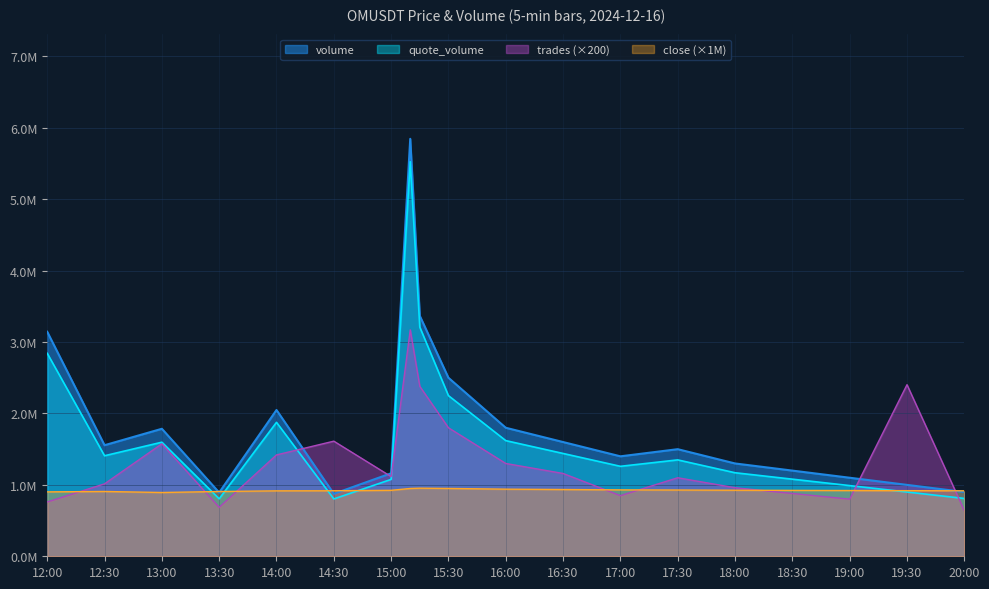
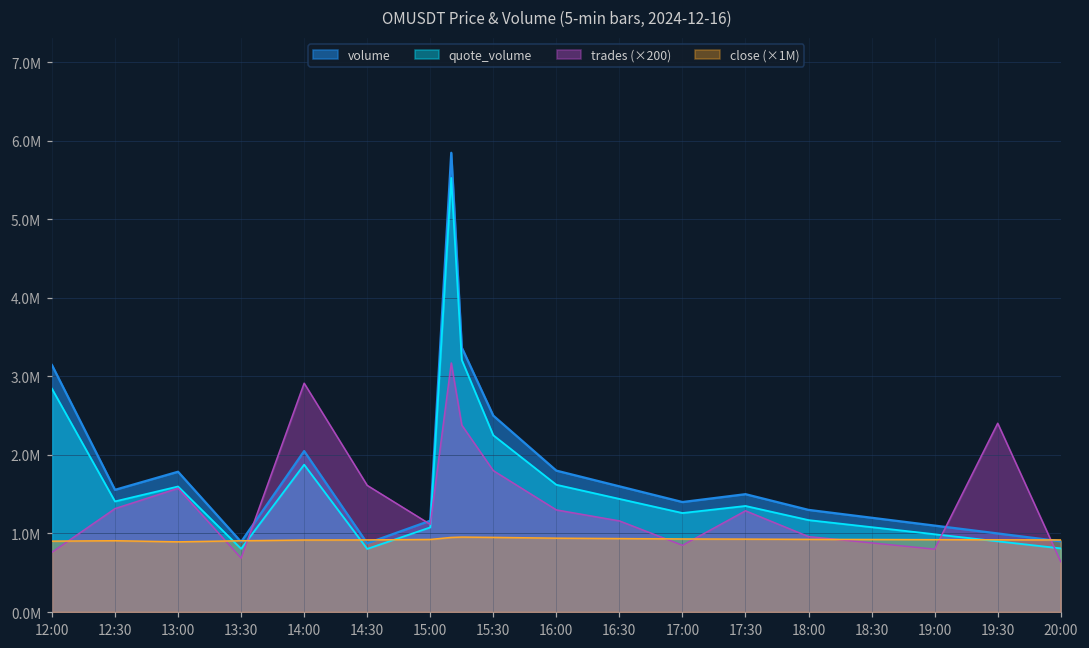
  {
    "trades (×200)": {
      "12:00": 800000,
-     "12:30": 1000000,
+     "12:30": 1300000,
      "13:30": 700000,
-     "14:00": 1400000,
+     "14:00": 2900000,
      "14:30": 1600000,
      "15:00": 1100000,
      "15:30": 1800000,
      "16:00": 1300000,
      "16:30": 1200000,
      "17:00": 800000,
-     "17:30": 1100000,
+     "17:30": 1300000,
      "18:30": 900000,
      "19:00": 800000,
      "19:30": 2400000,
      "20:00": 600000
    },
    "close (×1M)": {
      "12:00": 900000,
      "12:30": 900000,
      "13:00": 900000,
      "14:00": 900000,
      "14:30": 900000,
      "15:00": 900000,
      "15:30": 1000000,
      "16:00": 900000,
      "16:30": 900000,
      "17:00": 900000,
      "17:30": 900000,
      "18:30": 900000,
      "19:00": 900000
    }
  }
